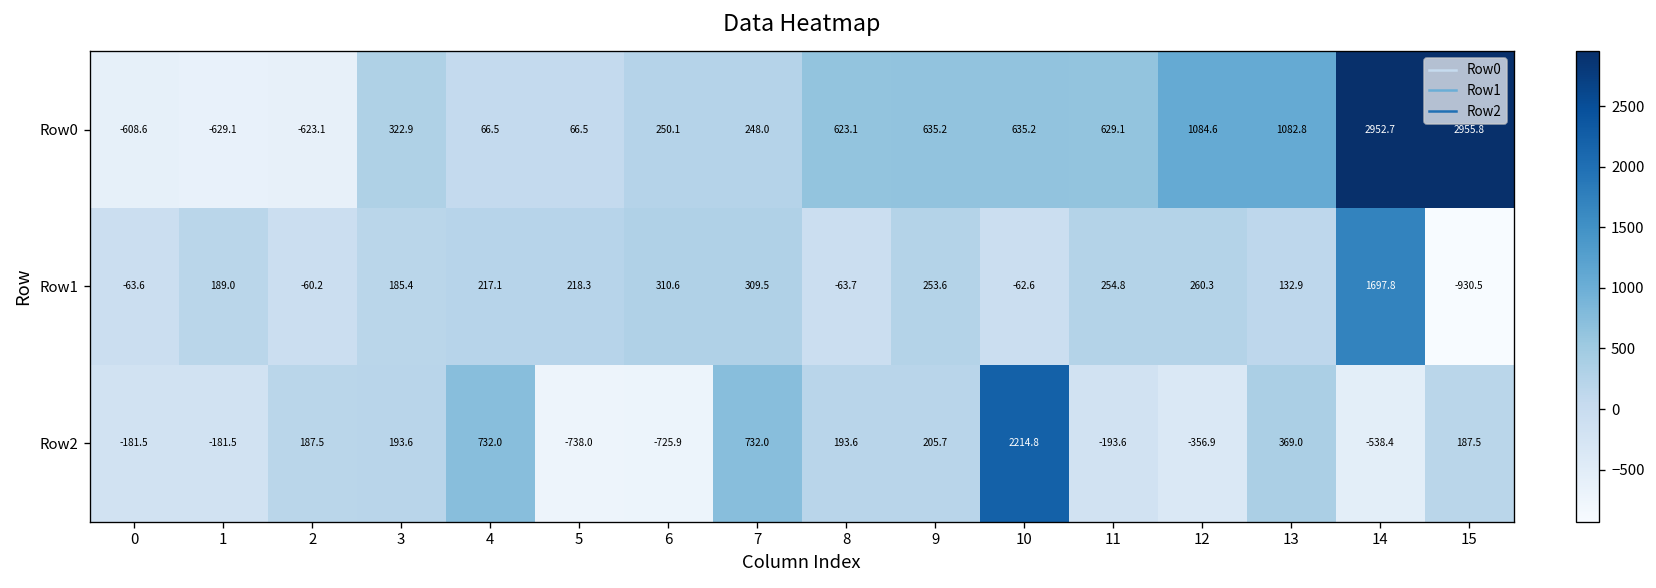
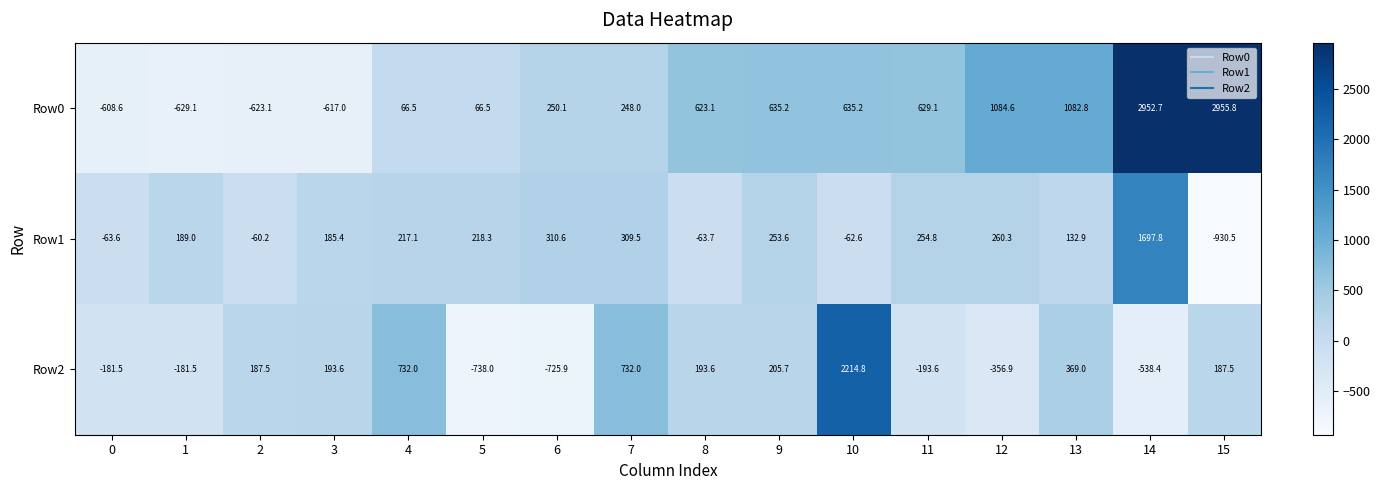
  {
    "Row0": {
      "0": -608.6,
      "1": -629.1,
      "2": -623.1,
-     "3": 322.9,
+     "3": -617.0,
      "4": 66.5,
      "5": 66.5,
      "6": 250.1,
      "7": 248.0,
      "8": 623.1,
      "9": 635.2,
      "10": 635.2,
      "11": 629.1,
      "12": 1084.6,
      "13": 1082.8,
      "14": 2952.7,
      "15": 2955.8
    },
    "Row1": {
      "0": -63.6,
      "1": 189.0,
      "2": -60.2,
      "3": 185.4,
      "4": 217.1,
      "5": 218.3,
      "6": 310.6,
      "7": 309.5,
      "8": -63.7,
      "9": 253.6,
      "10": -62.6,
      "11": 254.8,
      "12": 260.3,
      "13": 132.9,
      "14": 1697.8,
      "15": -930.5
    },
    "Row2": {
      "0": -181.5,
      "1": -181.5,
      "2": 187.5,
      "3": 193.6,
      "4": 732.0,
      "5": -738.0,
      "6": -725.9,
      "7": 732.0,
      "8": 193.6,
      "9": 205.7,
      "10": 2214.8,
      "11": -193.6,
      "12": -356.9,
      "13": 369.0,
      "14": -538.4,
      "15": 187.5
    }
  }
